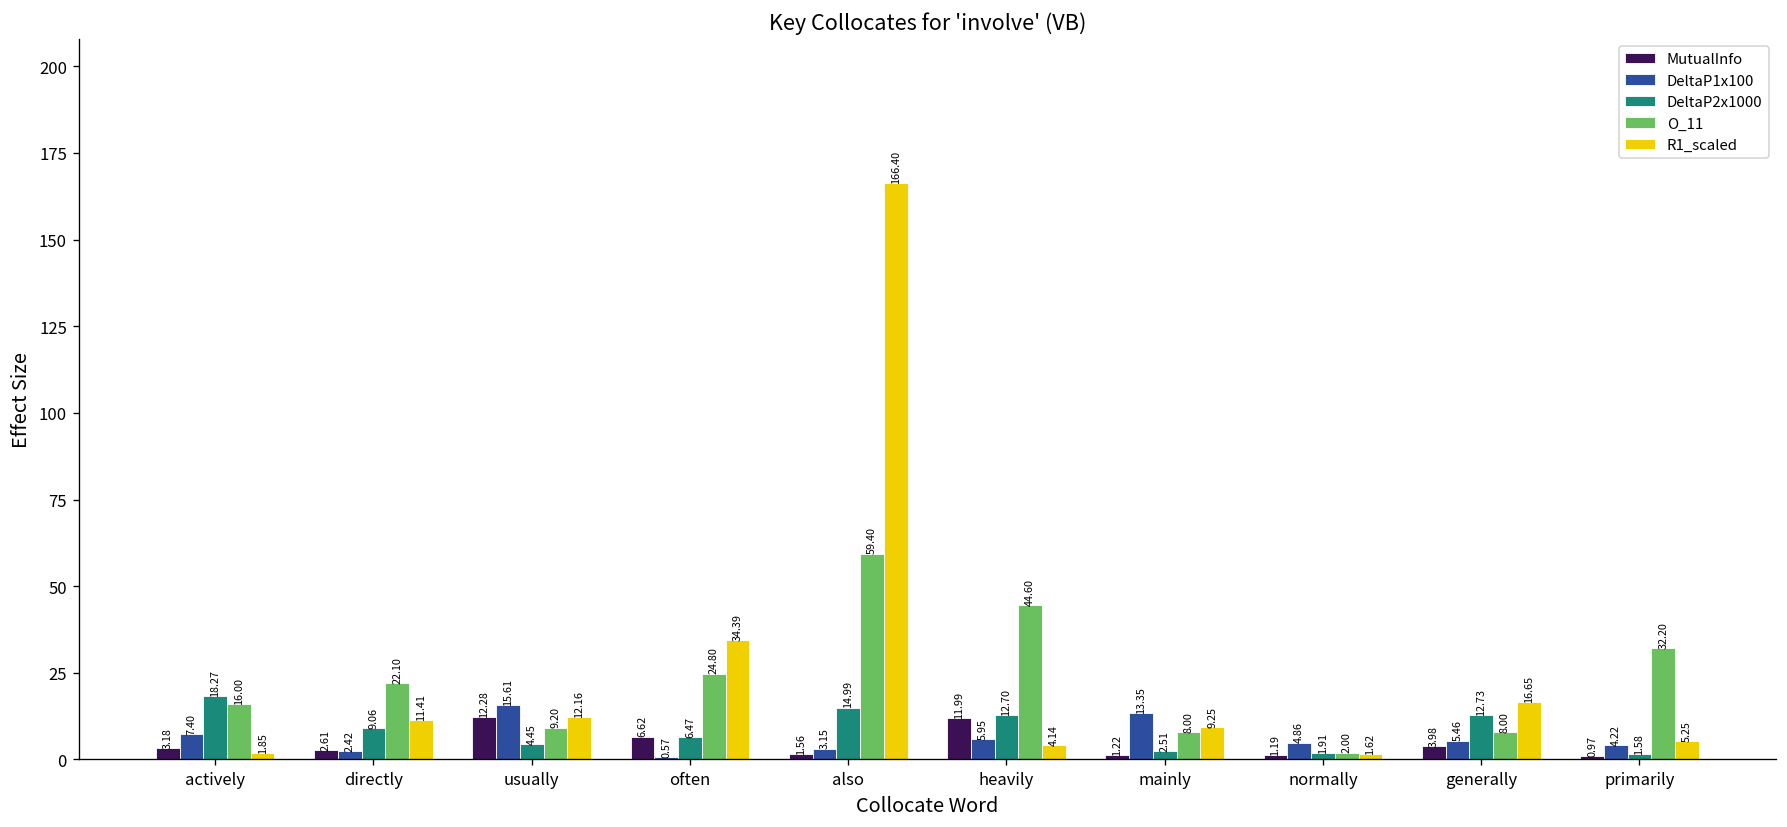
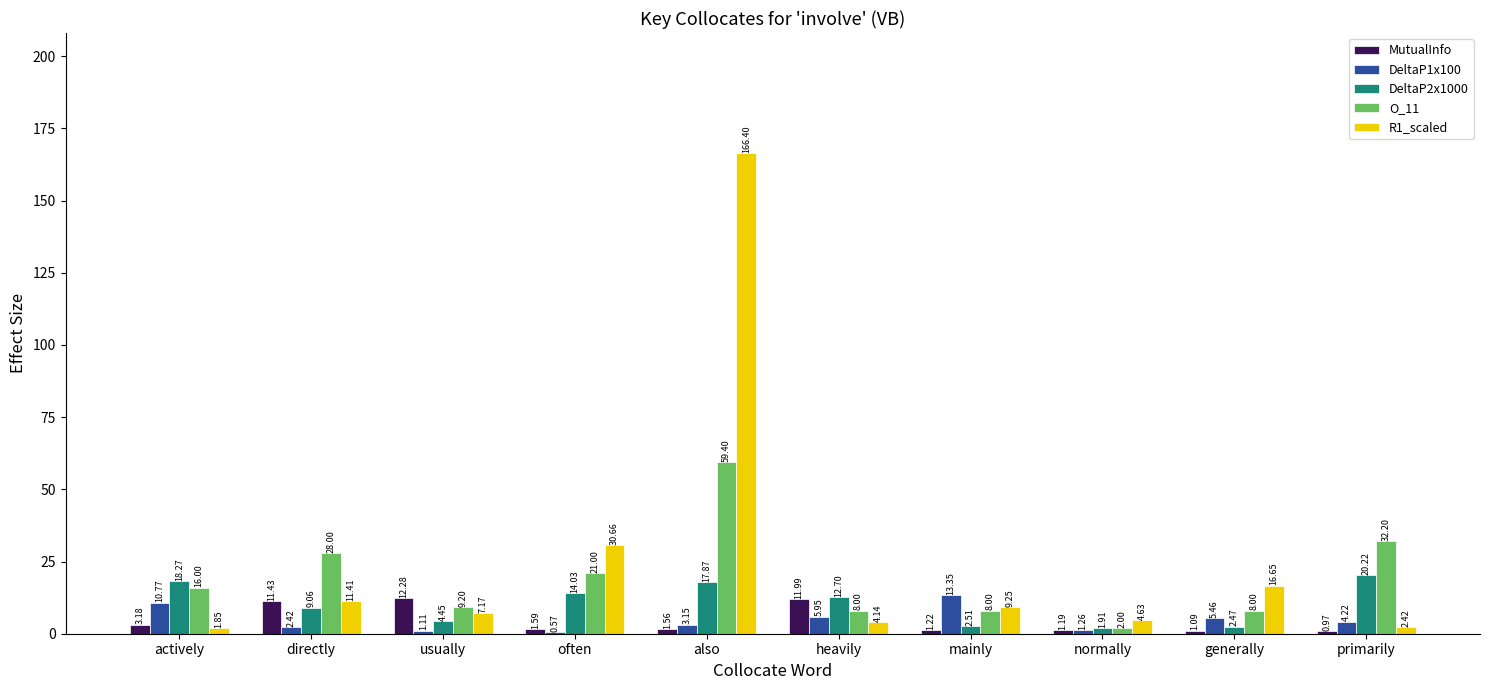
  {
    "MutualInfo": {
      "actively": 3.18,
-     "directly": 2.61,
+     "directly": 11.43,
      "usually": 12.28,
-     "often": 6.62,
+     "often": 1.59,
      "also": 1.56,
      "heavily": 11.99,
      "mainly": 1.22,
      "normally": 1.19,
-     "generally": 3.98,
+     "generally": 1.09,
      "primarily": 0.97
    },
    "DeltaP1x100": {
-     "actively": 7.40,
+     "actively": 10.77,
      "directly": 2.42,
-     "usually": 15.61,
+     "usually": 1.11,
      "often": 0.57,
      "also": 3.15,
      "heavily": 5.95,
      "mainly": 13.35,
-     "normally": 4.86,
+     "normally": 1.26,
      "generally": 5.46,
      "primarily": 4.22
    },
    "DeltaP2x1000": {
      "actively": 18.27,
      "directly": 9.06,
      "usually": 4.45,
-     "often": 6.47,
-     "also": 14.99,
+     "often": 14.03,
+     "also": 17.87,
      "heavily": 12.70,
      "mainly": 2.51,
      "normally": 1.91,
-     "generally": 12.73,
-     "primarily": 1.58
+     "generally": 2.47,
+     "primarily": 20.22
    },
    "O_11": {
      "actively": 16.00,
-     "directly": 22.10,
+     "directly": 28.00,
      "usually": 9.20,
-     "often": 24.80,
+     "often": 21.00,
      "also": 59.40,
-     "heavily": 44.60,
+     "heavily": 8.00,
      "mainly": 8.00,
      "normally": 2.00,
      "generally": 8.00,
      "primarily": 32.20
    },
    "R1_scaled": {
      "actively": 1.85,
      "directly": 11.41,
-     "usually": 12.16,
-     "often": 34.39,
+     "usually": 7.17,
+     "often": 30.66,
      "also": 166.40,
      "heavily": 4.14,
      "mainly": 9.25,
-     "normally": 1.62,
+     "normally": 4.63,
      "generally": 16.65,
-     "primarily": 5.25
+     "primarily": 2.42
    }
  }
